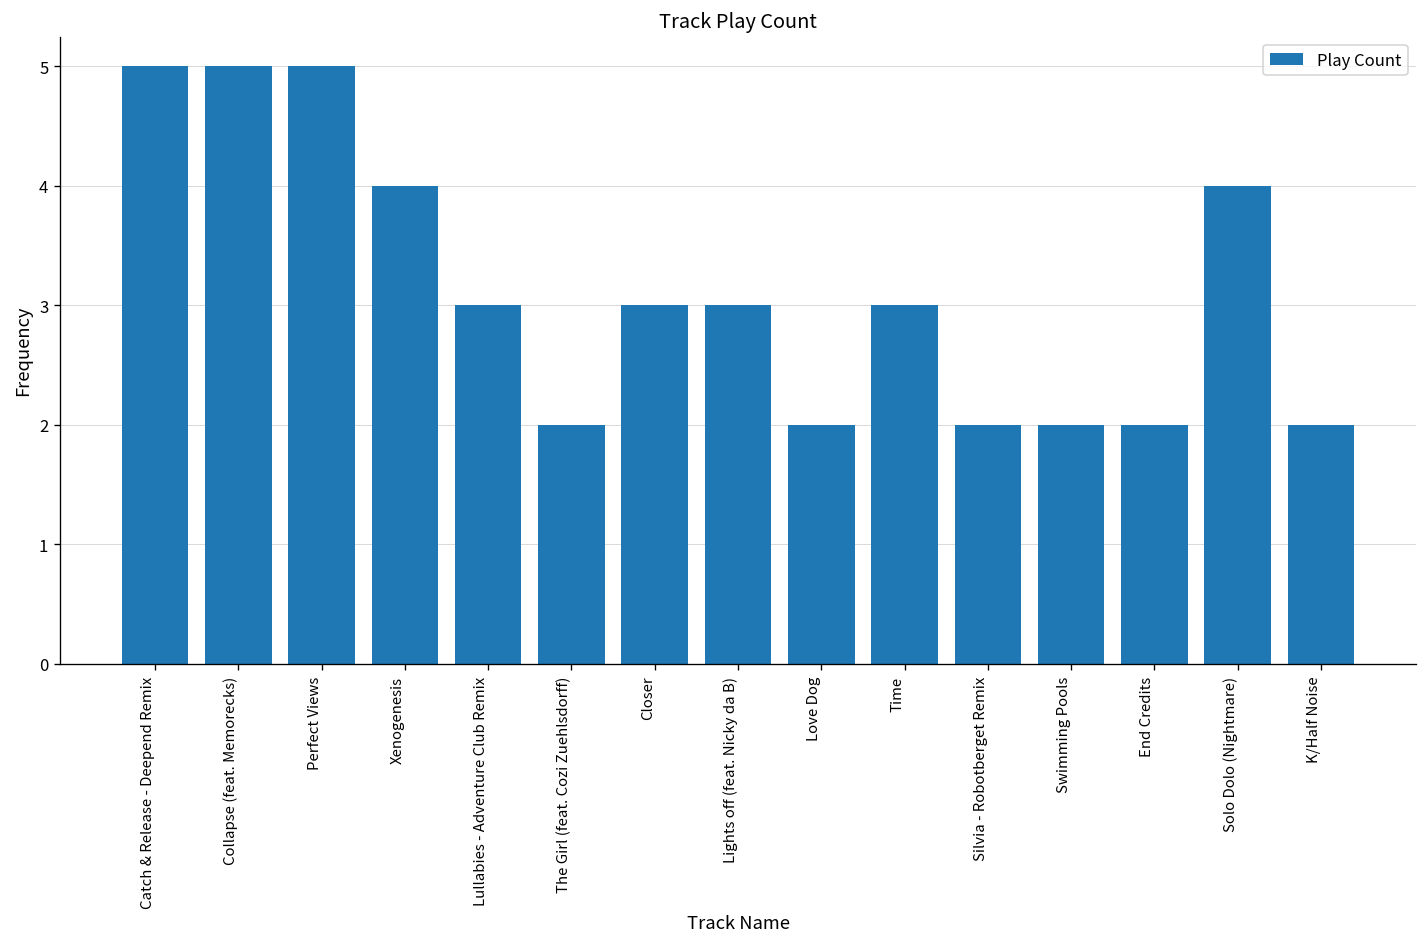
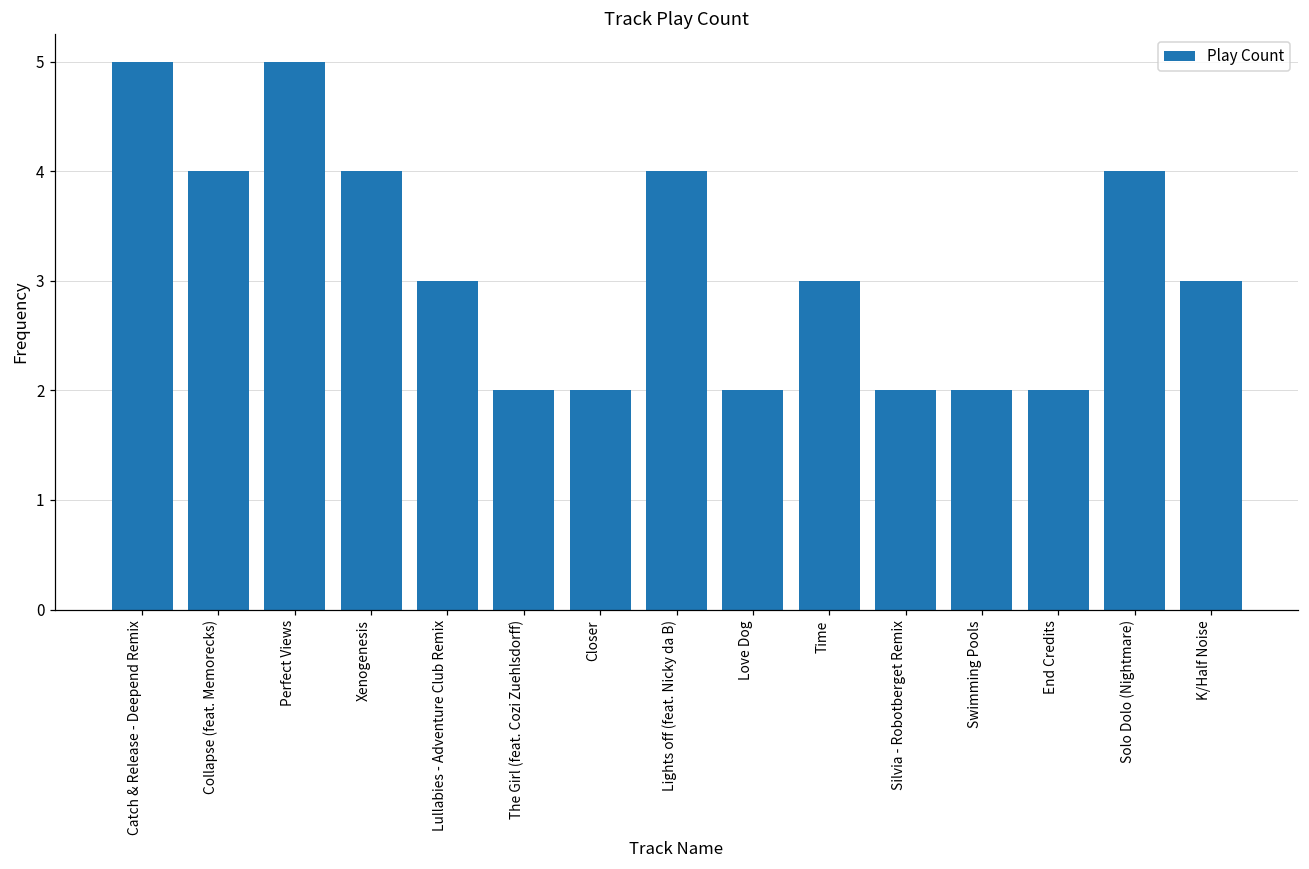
  {
    "Catch & Release - Deepend Remix": 5,
-   "Collapse (feat. Memorecks)": 5,
+   "Collapse (feat. Memorecks)": 4,
    "Perfect Views": 5,
    "Xenogenesis": 4,
    "Lullabies - Adventure Club Remix": 3,
    "The Girl (feat. Cozi Zuehlsdorff)": 2,
-   "Closer": 3,
-   "Lights off (feat. Nicky da B)": 3,
+   "Closer": 2,
+   "Lights off (feat. Nicky da B)": 4,
    "Love Dog": 2,
    "Time": 3,
    "Silvia - Robotberget Remix": 2,
    "Swimming Pools": 2,
    "End Credits": 2,
    "Solo Dolo (Nightmare)": 4,
-   "K/Half Noise": 2
+   "K/Half Noise": 3
  }
